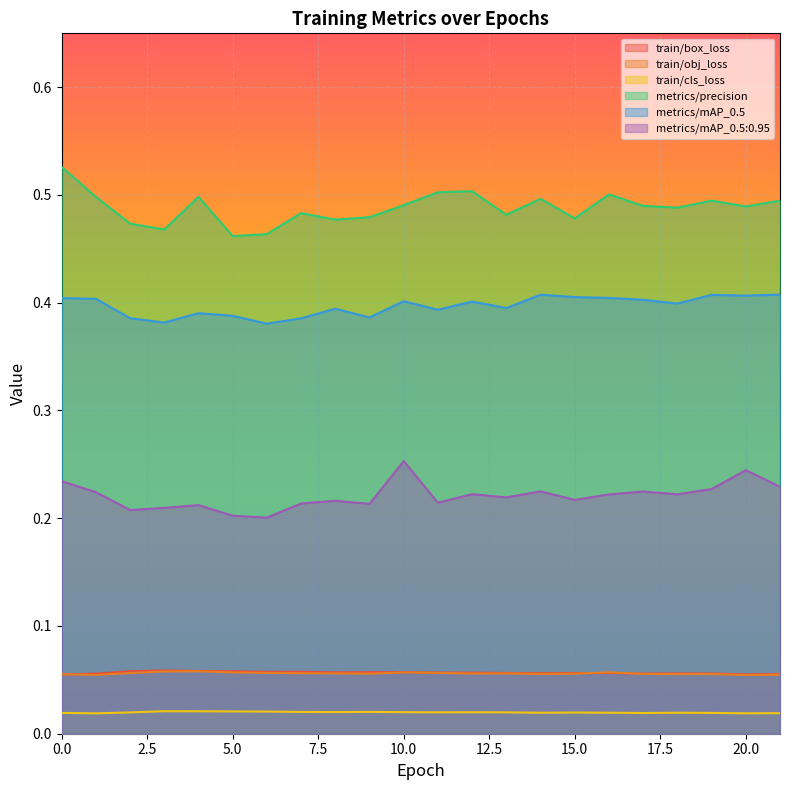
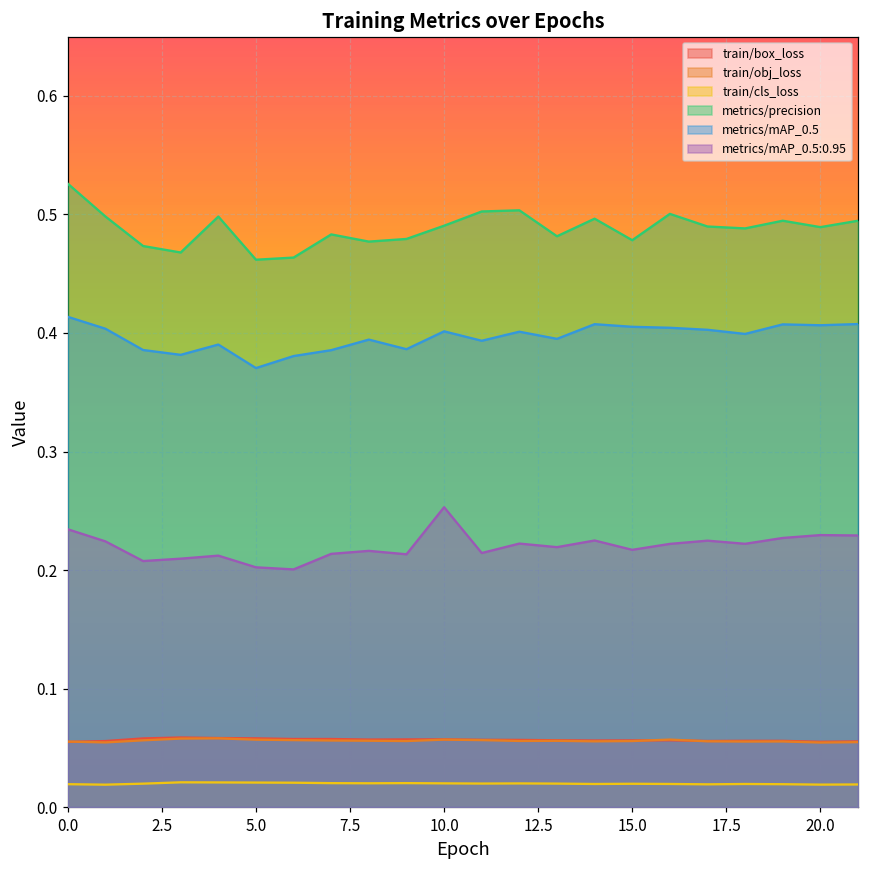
  {
    "metrics/precision": {
      "0.0": 0.526,
      "5.0": 0.462,
      "10.0": 0.491,
      "15.0": 0.478,
      "20.0": 0.489
    },
    "metrics/mAP_0.5": {
-     "0.0": 0.404,
-     "5.0": 0.388,
+     "0.0": 0.414,
+     "5.0": 0.370,
      "10.0": 0.401,
      "15.0": 0.405,
      "20.0": 0.407
    },
    "metrics/mAP_0.5:0.95": {
      "0.0": 0.234,
      "5.0": 0.202,
      "10.0": 0.253,
      "15.0": 0.217,
-     "20.0": 0.245
+     "20.0": 0.230
    }
  }
